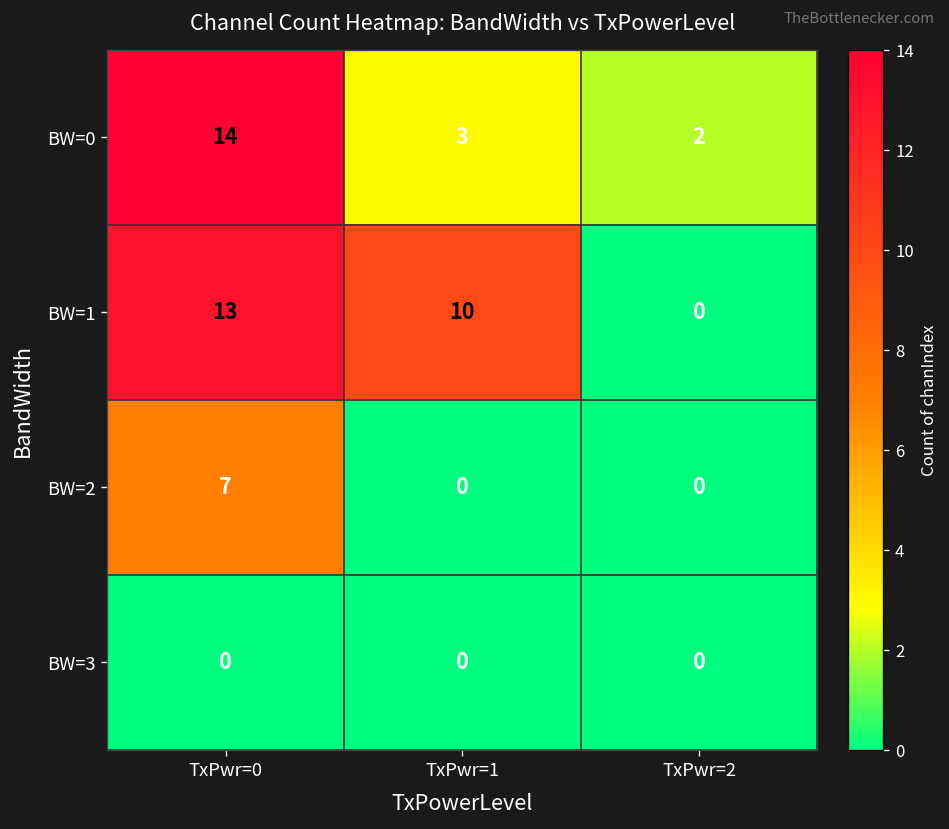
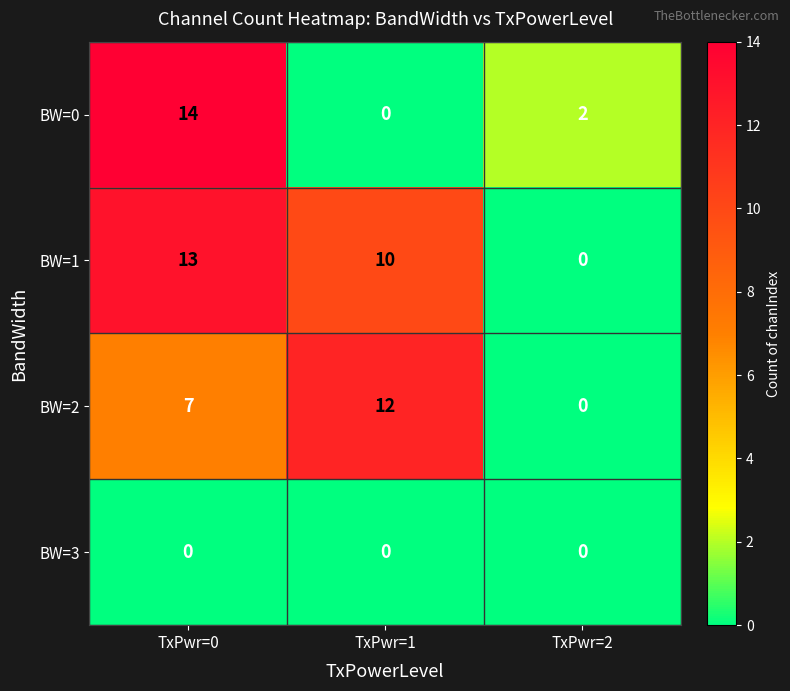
  {
    "BW=0": {
      "TxPwr=0": 14,
-     "TxPwr=1": 3,
+     "TxPwr=1": 0,
      "TxPwr=2": 2
    },
    "BW=1": {
      "TxPwr=0": 13,
      "TxPwr=1": 10,
      "TxPwr=2": 0
    },
    "BW=2": {
      "TxPwr=0": 7,
-     "TxPwr=1": 0,
+     "TxPwr=1": 12,
      "TxPwr=2": 0
    },
    "BW=3": {
      "TxPwr=0": 0,
      "TxPwr=1": 0,
      "TxPwr=2": 0
    }
  }
